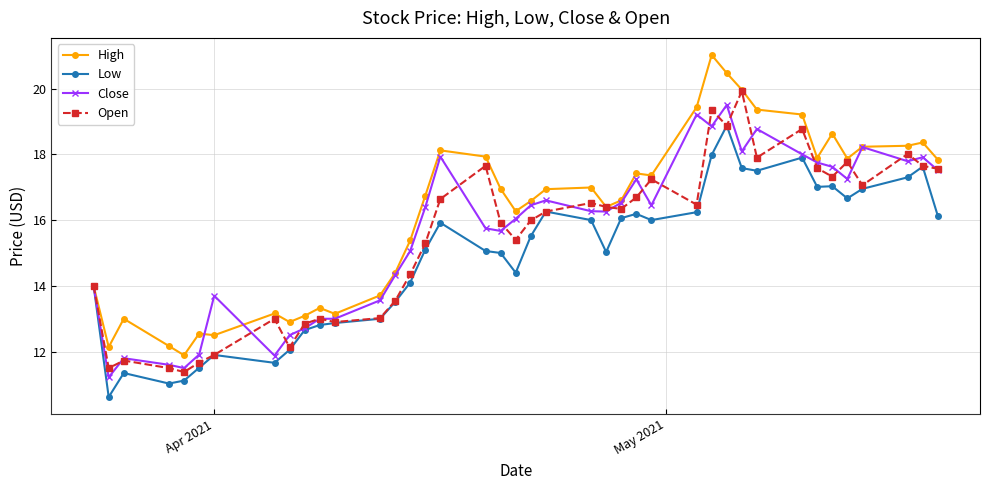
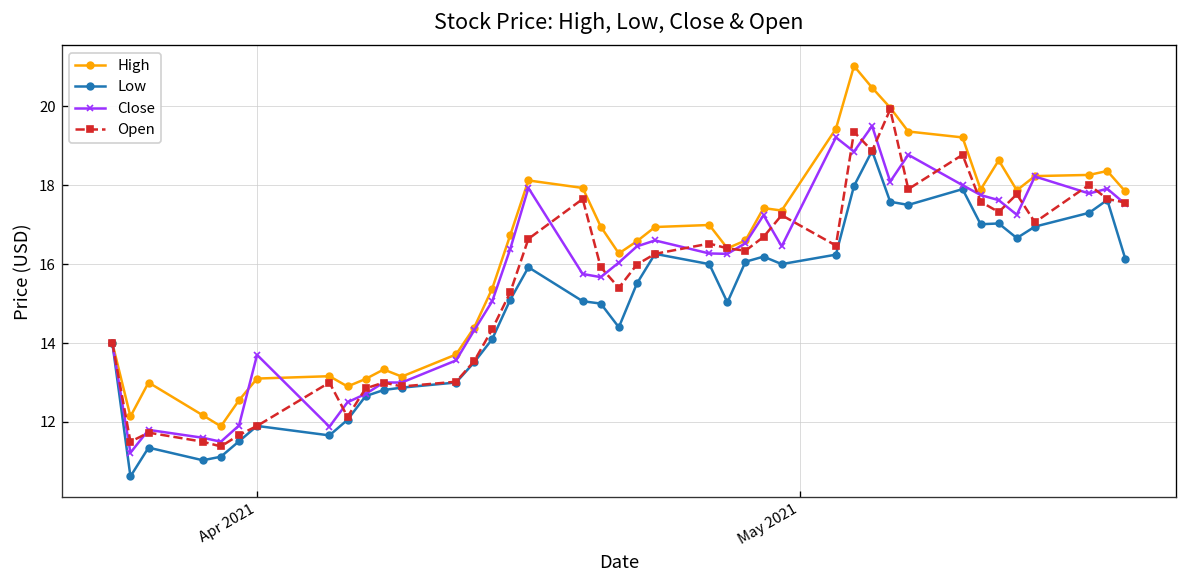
  {
    "High": {
-     "Apr 2021": 12.5
+     "Apr 2021": 13.1
    },
    "Close": {
      "Apr 2021": 13.7
    }
  }
